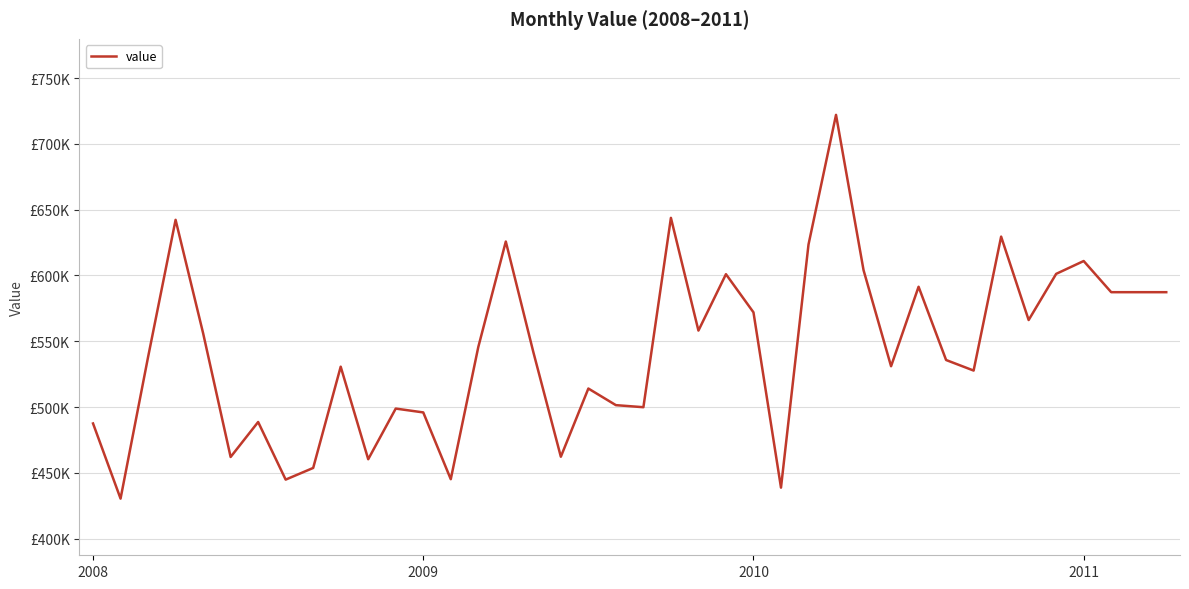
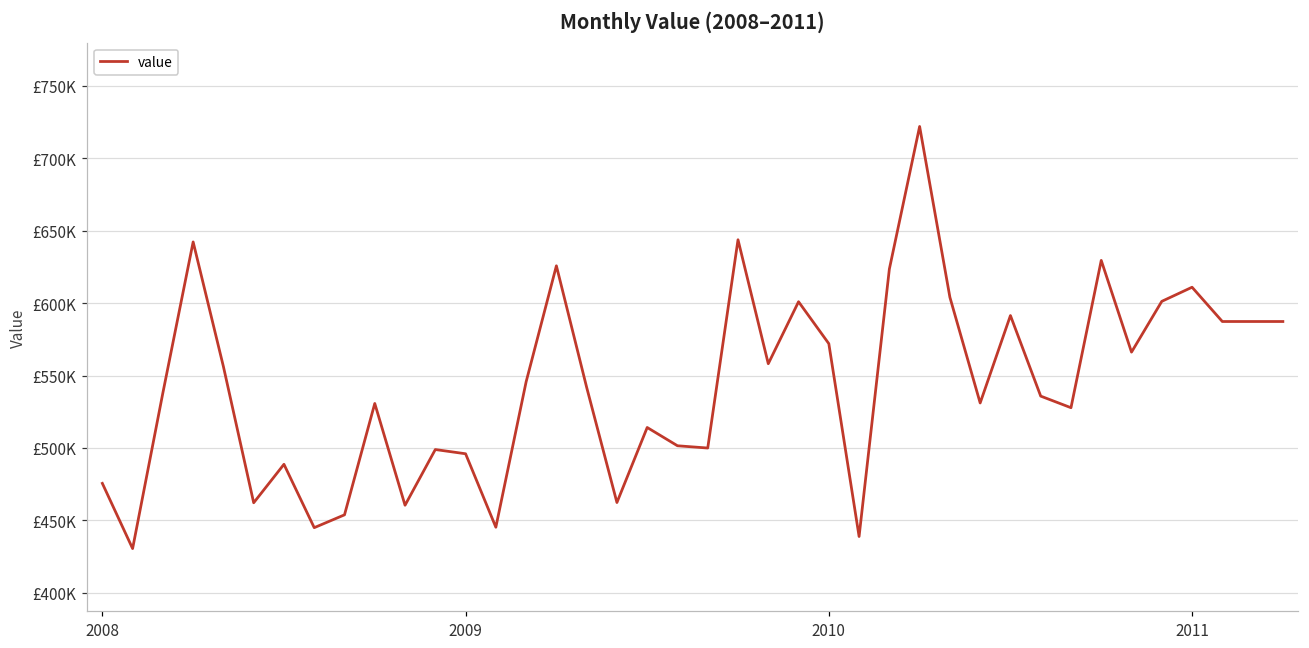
  {
-   "2008": "£488000",
+   "2008": "£476000",
    "2009": "£496000",
    "2010": "£572000",
    "2011": "£611000"
  }
